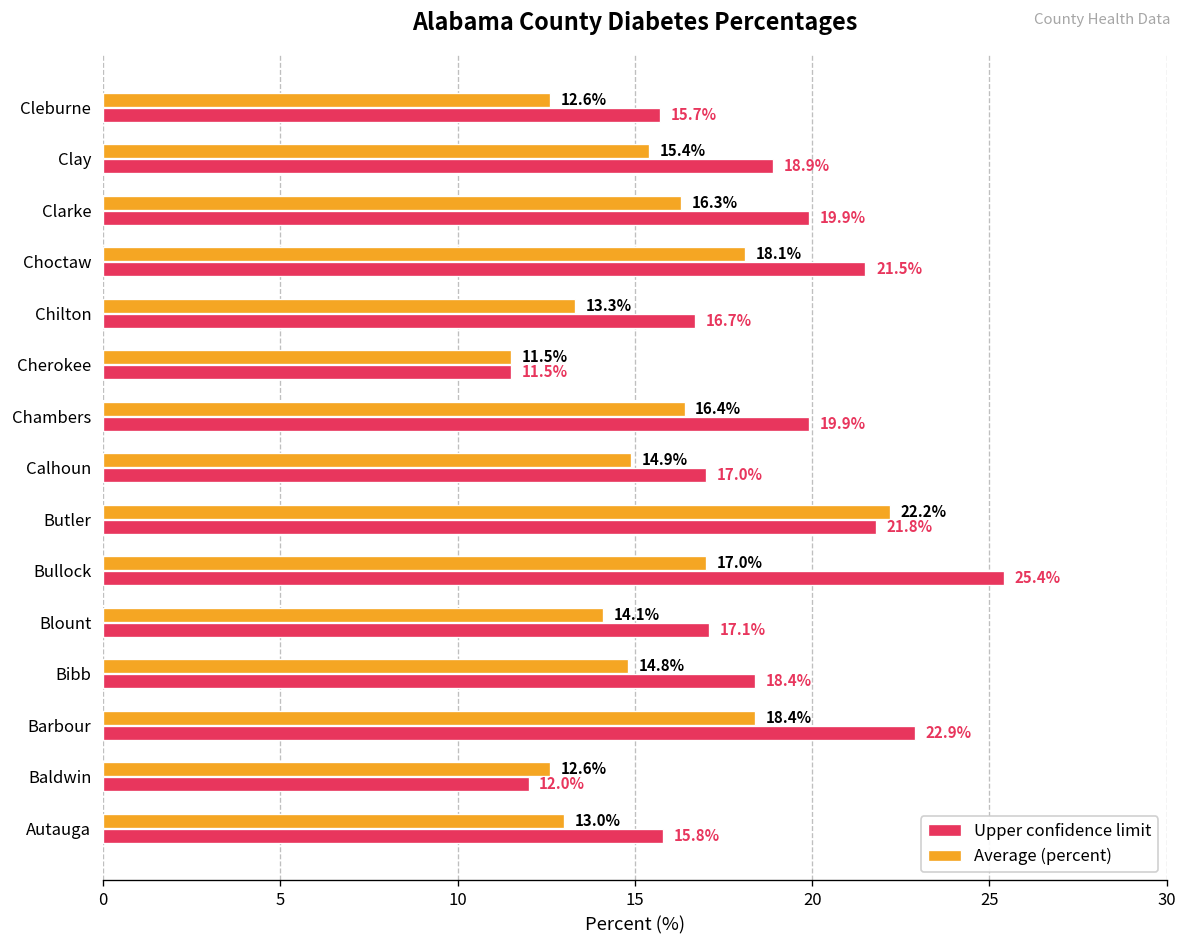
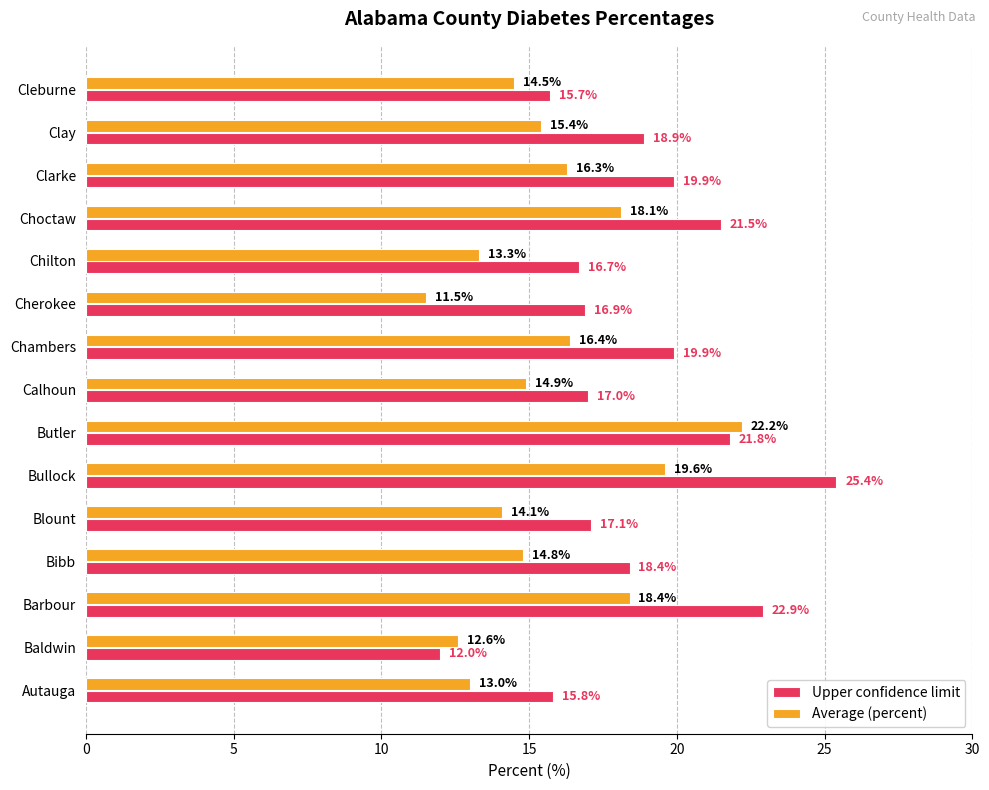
  {
    "Upper confidence limit": {
      "Cleburne": "15.7%",
      "Clay": "18.9%",
      "Clarke": "19.9%",
      "Choctaw": "21.5%",
      "Chilton": "16.7%",
-     "Cherokee": "11.5%",
+     "Cherokee": "16.9%",
      "Chambers": "19.9%",
      "Calhoun": "17.0%",
      "Butler": "21.8%",
      "Bullock": "25.4%",
      "Blount": "17.1%",
      "Bibb": "18.4%",
      "Barbour": "22.9%",
      "Baldwin": "12.0%",
      "Autauga": "15.8%"
    },
    "Average (percent)": {
-     "Cleburne": "12.6%",
+     "Cleburne": "14.5%",
      "Clay": "15.4%",
      "Clarke": "16.3%",
      "Choctaw": "18.1%",
      "Chilton": "13.3%",
      "Cherokee": "11.5%",
      "Chambers": "16.4%",
      "Calhoun": "14.9%",
      "Butler": "22.2%",
-     "Bullock": "17.0%",
+     "Bullock": "19.6%",
      "Blount": "14.1%",
      "Bibb": "14.8%",
      "Barbour": "18.4%",
      "Baldwin": "12.6%",
      "Autauga": "13.0%"
    }
  }
